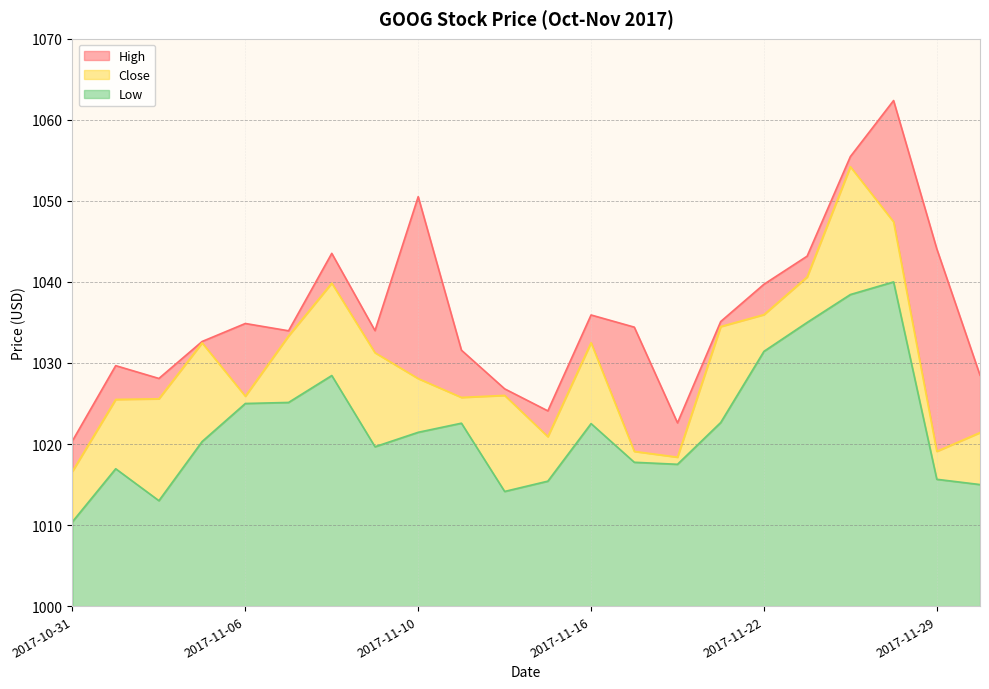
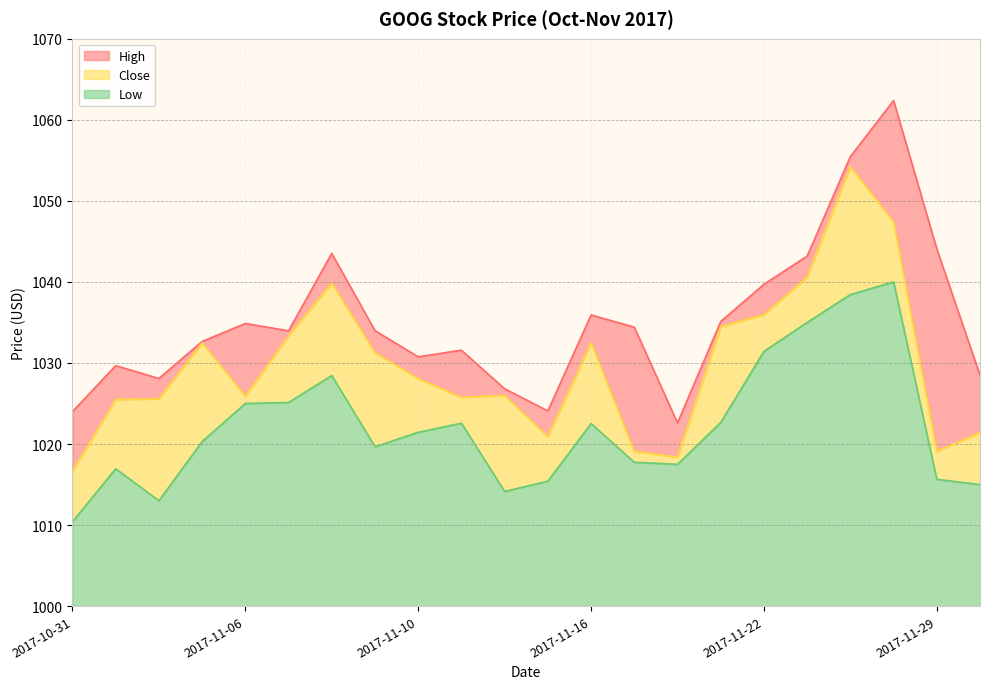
  {
    "High": {
-     "2017-10-31": 1020,
+     "2017-10-31": 1024,
      "2017-11-06": 1035,
-     "2017-11-10": 1051,
+     "2017-11-10": 1031,
      "2017-11-16": 1036,
      "2017-11-22": 1040,
      "2017-11-29": 1044
    },
    "Close": {
      "2017-10-31": 1017,
      "2017-11-06": 1026,
      "2017-11-10": 1028,
      "2017-11-16": 1033,
      "2017-11-22": 1036,
      "2017-11-29": 1019
    },
    "Low": {
      "2017-10-31": 1010,
      "2017-11-06": 1025,
      "2017-11-10": 1021,
      "2017-11-16": 1023,
      "2017-11-22": 1031,
      "2017-11-29": 1016
    }
  }
